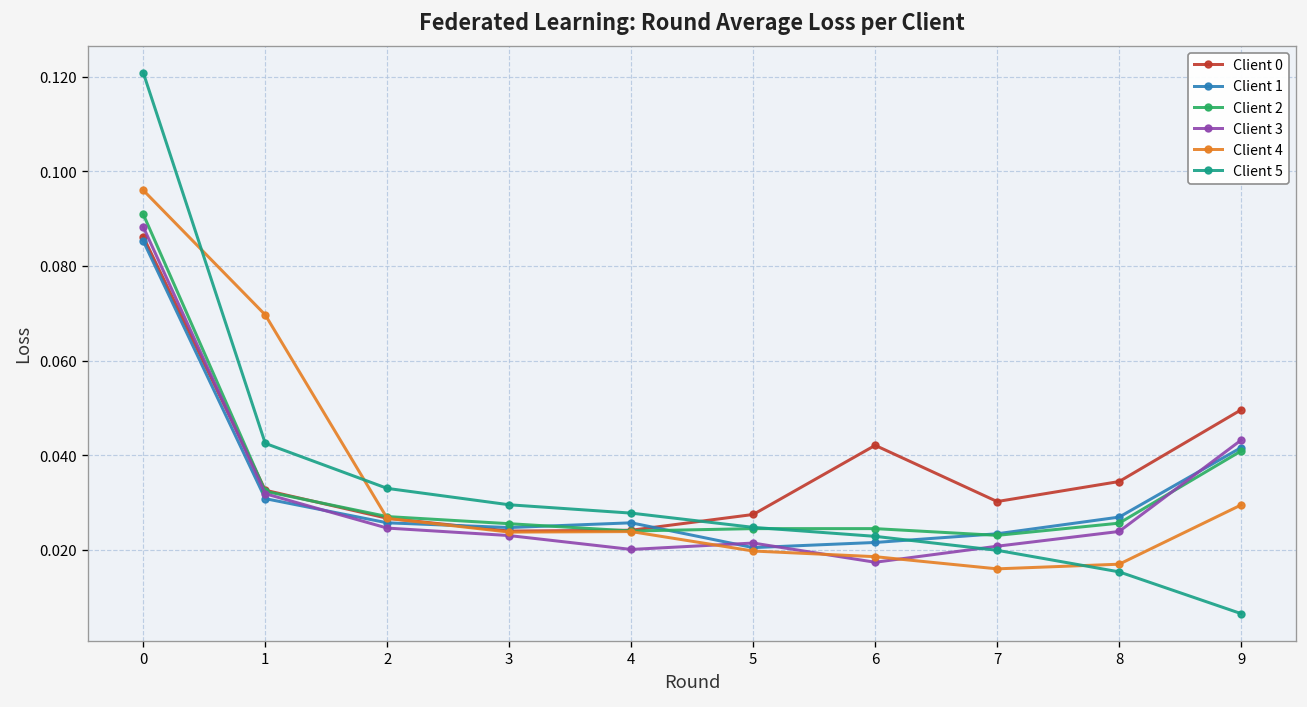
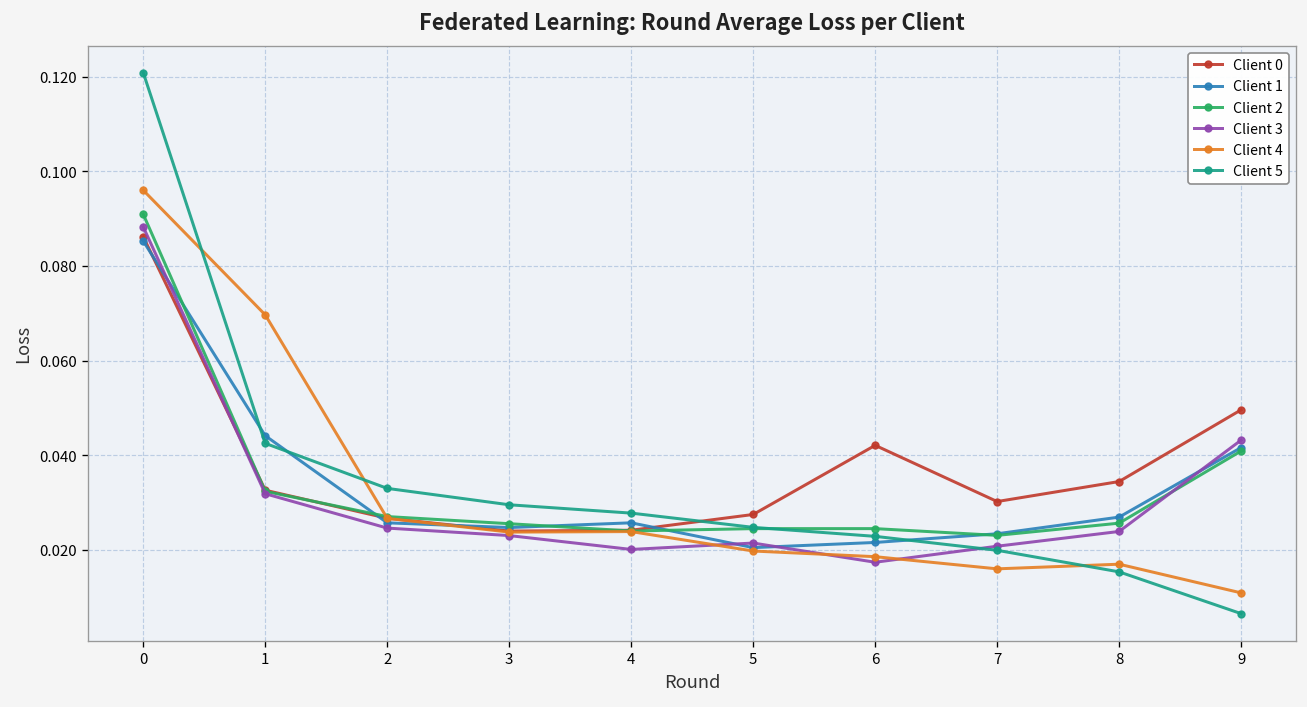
  {
    "Client 0": {
      "0": 0.086,
      "5": 0.027,
      "6": 0.042,
      "7": 0.030,
      "8": 0.034,
      "9": 0.050
    },
    "Client 1": {
      "0": 0.085,
-     "1": 0.031,
+     "1": 0.044,
      "2": 0.026,
      "3": 0.025,
      "4": 0.026,
      "5": 0.020,
      "6": 0.022,
      "8": 0.027,
      "9": 0.042
    },
    "Client 3": {
      "0": 0.088,
      "2": 0.025,
      "3": 0.023,
      "4": 0.020,
      "5": 0.021,
      "6": 0.017,
      "7": 0.021,
      "8": 0.024,
      "9": 0.043
    },
    "Client 4": {
      "0": 0.096,
      "1": 0.070,
      "5": 0.020,
      "6": 0.019,
      "7": 0.016,
      "8": 0.017,
-     "9": 0.029
+     "9": 0.011
    }
  }
